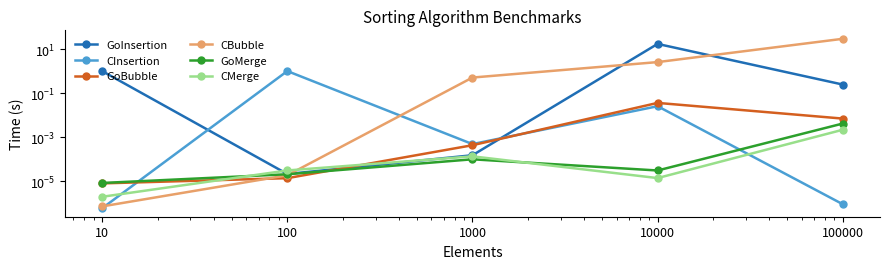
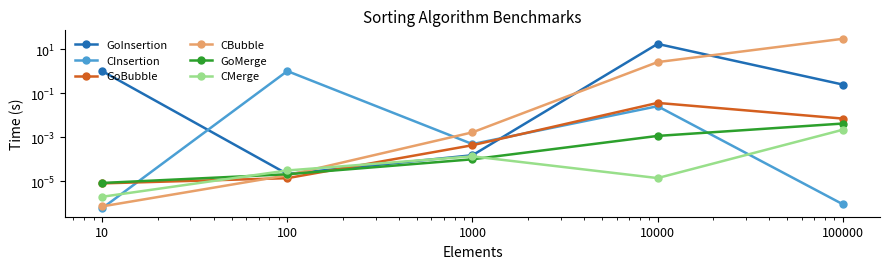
  {
    "GoInsertion": {
      "10": 1,
      "10000": 20,
      "100000": 0.2
    },
    "CInsertion": {
      "100": 1,
      "10000": 0.03,
      "100000": 0.0000009
    },
    "GoBubble": {
      "100": 0.00001,
      "10000": 0.04,
      "100000": 0.007
    },
    "CBubble": {
-     "1000": 0.5,
+     "1000": 0.002,
      "10000": 3,
      "100000": 30
    },
    "GoMerge": {
      "1000": 0.0001,
-     "10000": 0.00003,
+     "10000": 0.001,
      "100000": 0.004
    },
    "CMerge": {
      "10": 0.000002,
      "100": 0.00003,
      "10000": 0.00001,
      "100000": 0.002
    }
  }
